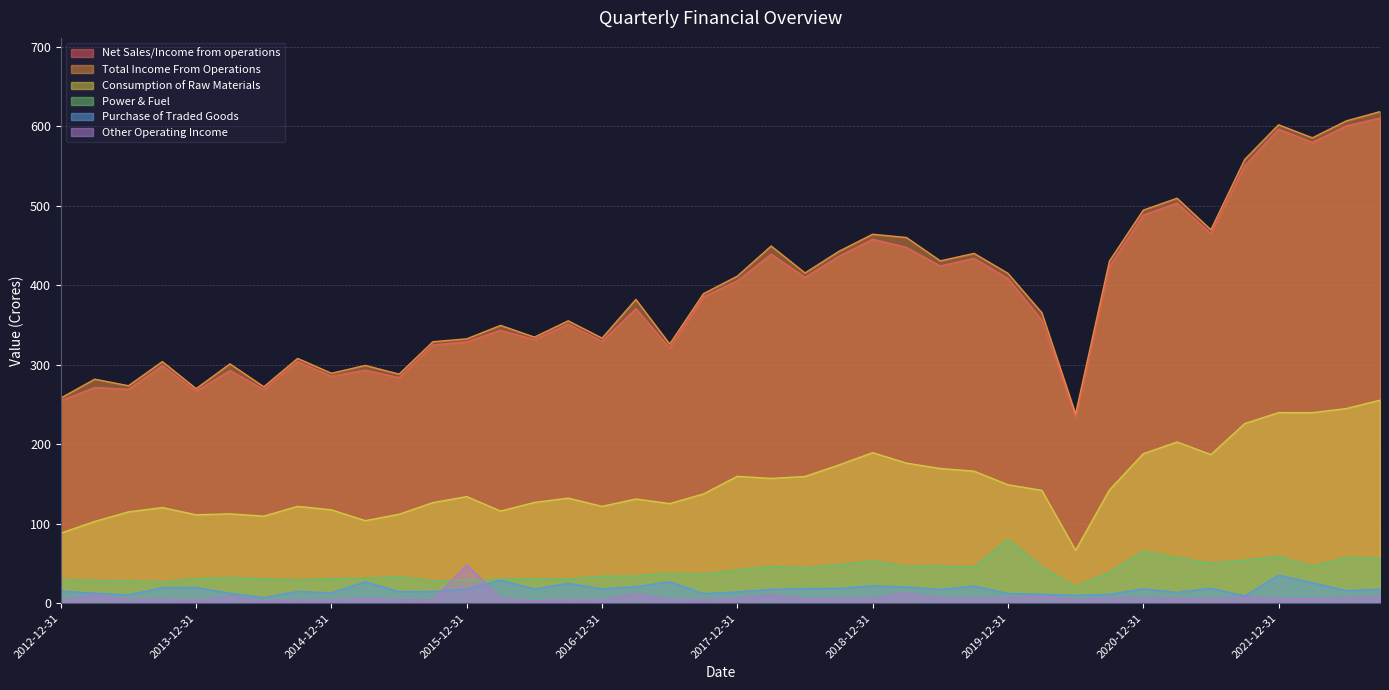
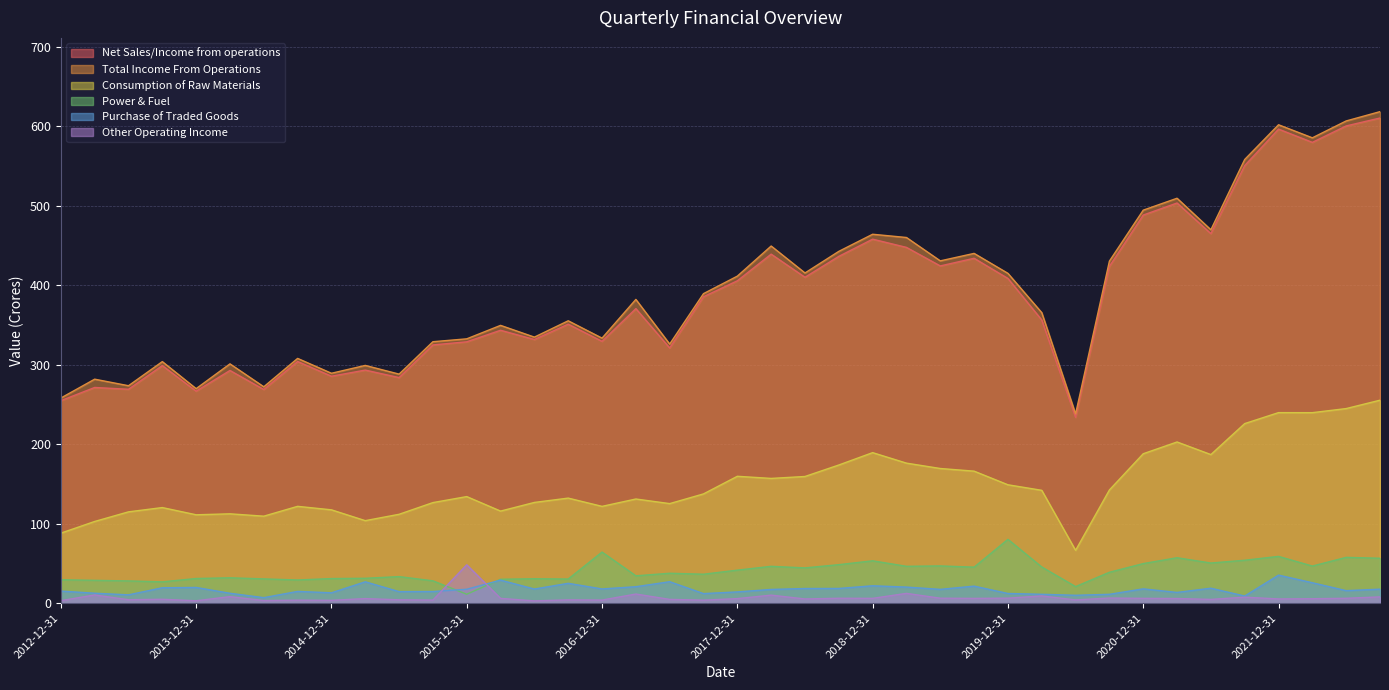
  {
    "Power & Fuel": {
      "2012-12-31": 30,
      "2013-12-31": 30,
      "2014-12-31": 30,
-     "2015-12-31": 30,
-     "2016-12-31": 30,
+     "2015-12-31": 10,
+     "2016-12-31": 60,
      "2017-12-31": 40,
      "2018-12-31": 50,
      "2019-12-31": 80,
-     "2020-12-31": 70,
+     "2020-12-31": 50,
      "2021-12-31": 60
    },
    "Purchase of Traded Goods": {
      "2012-12-31": 20,
      "2013-12-31": 20,
      "2014-12-31": 10,
      "2015-12-31": 20,
      "2016-12-31": 20,
      "2017-12-31": 10,
      "2018-12-31": 20,
      "2019-12-31": 10,
      "2020-12-31": 20,
      "2021-12-31": 40
    },
    "Other Operating Income": {
      "2012-12-31": 0,
      "2013-12-31": 0,
      "2014-12-31": 0,
      "2015-12-31": 50,
      "2016-12-31": 0,
      "2017-12-31": 10,
      "2018-12-31": 10,
      "2019-12-31": 10,
      "2020-12-31": 10,
      "2021-12-31": 10
    }
  }
